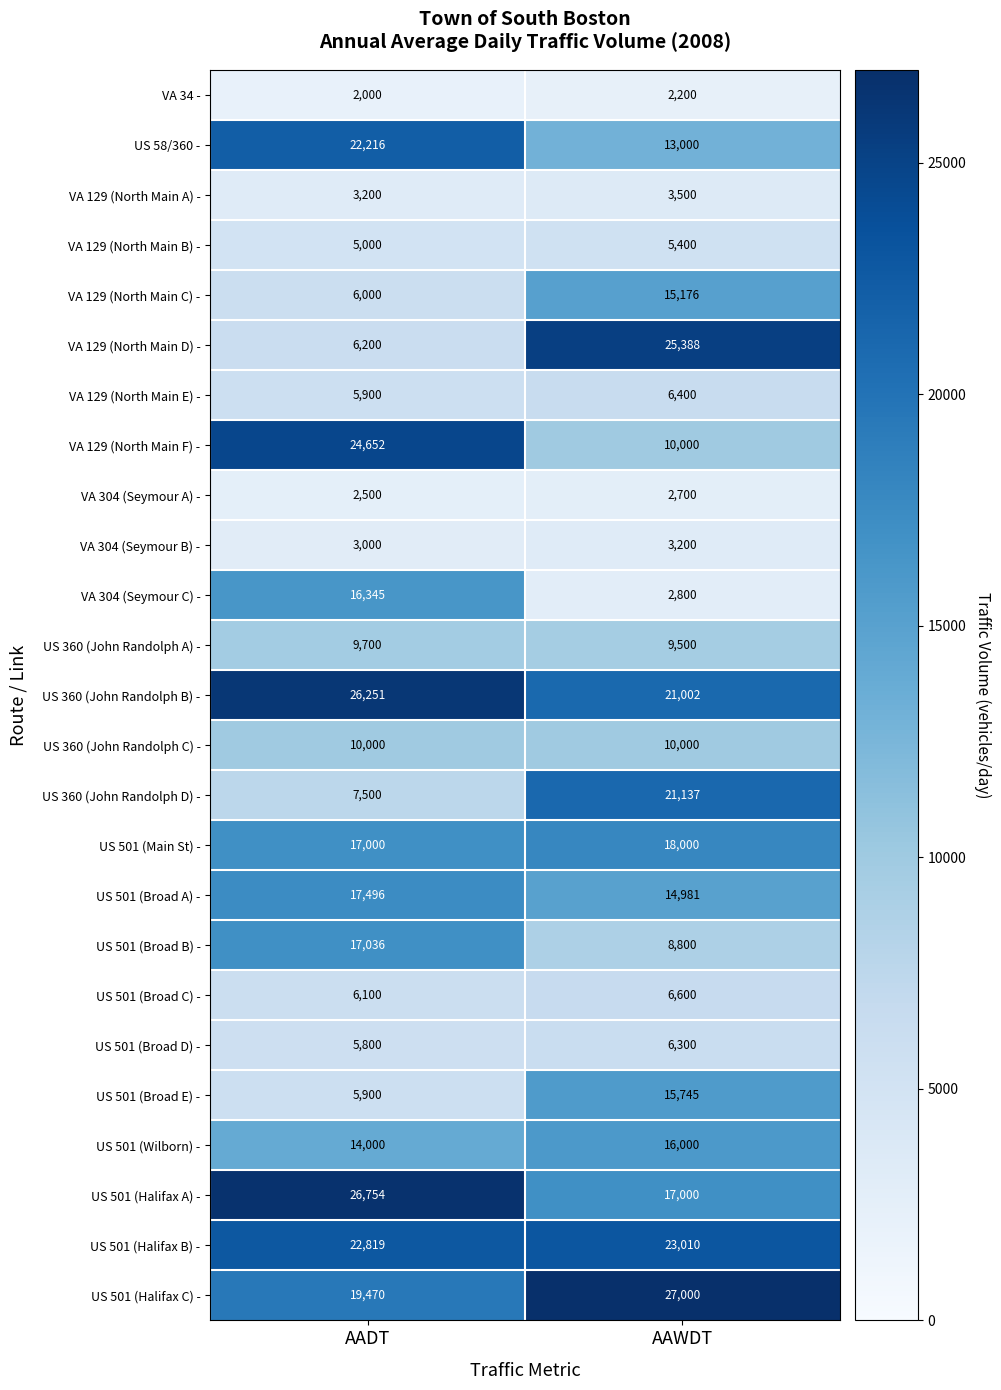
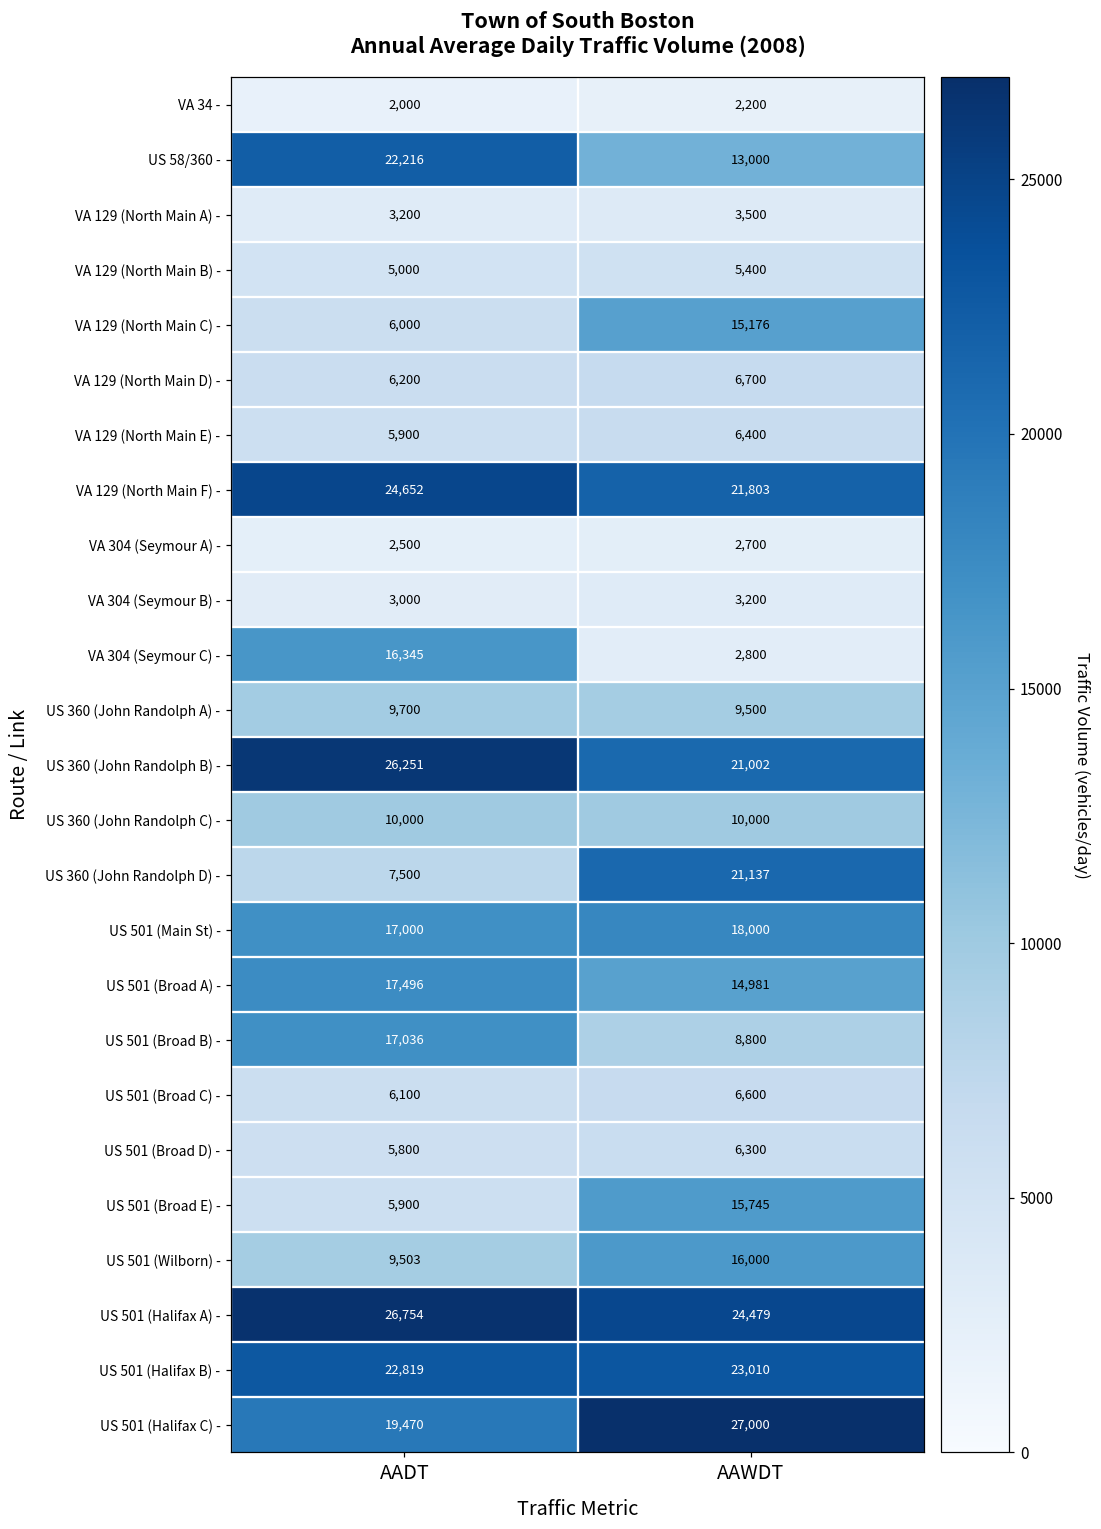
  {
    "VA 34 -": {
      "AADT": "2,000",
      "AAWDT": "2,200"
    },
    "US 58/360 -": {
      "AADT": "22,216",
      "AAWDT": "13,000"
    },
    "VA 129 (North Main A) -": {
      "AADT": "3,200",
      "AAWDT": "3,500"
    },
    "VA 129 (North Main B) -": {
      "AADT": "5,000",
      "AAWDT": "5,400"
    },
    "VA 129 (North Main C) -": {
      "AADT": "6,000",
      "AAWDT": "15,176"
    },
    "VA 129 (North Main D) -": {
      "AADT": "6,200",
-     "AAWDT": "25,388"
+     "AAWDT": "6,700"
    },
    "VA 129 (North Main E) -": {
      "AADT": "5,900",
      "AAWDT": "6,400"
    },
    "VA 129 (North Main F) -": {
      "AADT": "24,652",
-     "AAWDT": "10,000"
+     "AAWDT": "21,803"
    },
    "VA 304 (Seymour A) -": {
      "AADT": "2,500",
      "AAWDT": "2,700"
    },
    "VA 304 (Seymour B) -": {
      "AADT": "3,000",
      "AAWDT": "3,200"
    },
    "VA 304 (Seymour C) -": {
      "AADT": "16,345",
      "AAWDT": "2,800"
    },
    "US 360 (John Randolph A) -": {
      "AADT": "9,700",
      "AAWDT": "9,500"
    },
    "US 360 (John Randolph B) -": {
      "AADT": "26,251",
      "AAWDT": "21,002"
    },
    "US 360 (John Randolph C) -": {
      "AADT": "10,000",
      "AAWDT": "10,000"
    },
    "US 360 (John Randolph D) -": {
      "AADT": "7,500",
      "AAWDT": "21,137"
    },
    "US 501 (Main St) -": {
      "AADT": "17,000",
      "AAWDT": "18,000"
    },
    "US 501 (Broad A) -": {
      "AADT": "17,496",
      "AAWDT": "14,981"
    },
    "US 501 (Broad B) -": {
      "AADT": "17,036",
      "AAWDT": "8,800"
    },
    "US 501 (Broad C) -": {
      "AADT": "6,100",
      "AAWDT": "6,600"
    },
    "US 501 (Broad D) -": {
      "AADT": "5,800",
      "AAWDT": "6,300"
    },
    "US 501 (Broad E) -": {
      "AADT": "5,900",
      "AAWDT": "15,745"
    },
    "US 501 (Wilborn) -": {
-     "AADT": "14,000",
+     "AADT": "9,503",
      "AAWDT": "16,000"
    },
    "US 501 (Halifax A) -": {
      "AADT": "26,754",
-     "AAWDT": "17,000"
+     "AAWDT": "24,479"
    },
    "US 501 (Halifax B) -": {
      "AADT": "22,819",
      "AAWDT": "23,010"
    },
    "US 501 (Halifax C) -": {
      "AADT": "19,470",
      "AAWDT": "27,000"
    }
  }
